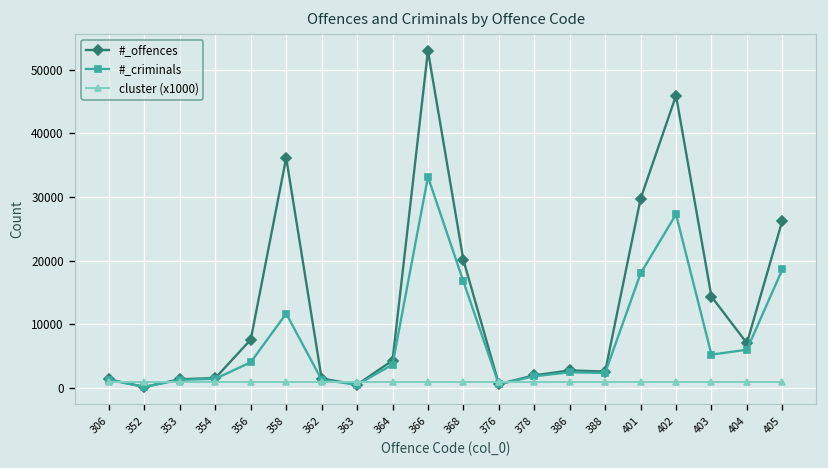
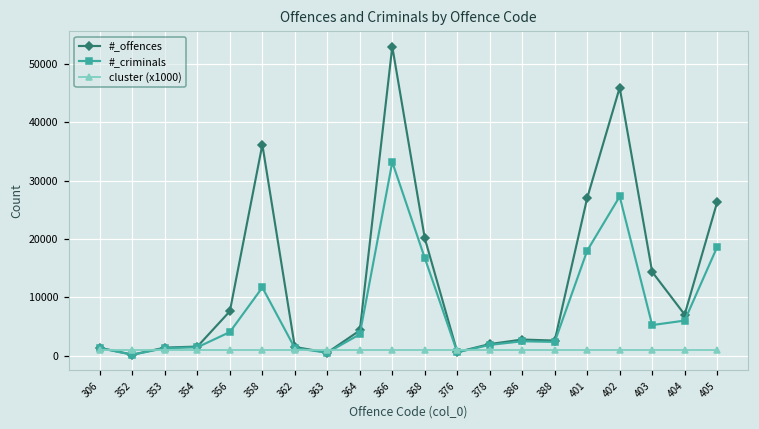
  {
    "#_offences": {
      "356": 8000,
      "358": 36000,
      "364": 4000,
      "366": 53000,
      "368": 20000,
-     "401": 30000,
+     "401": 27000,
      "402": 46000,
      "403": 14000,
      "404": 7000,
      "405": 26000
    },
    "#_criminals": {
      "356": 4000,
      "358": 12000,
      "364": 4000,
      "366": 33000,
      "368": 17000,
      "401": 18000,
      "402": 27000,
      "403": 5000,
      "404": 6000,
      "405": 19000
    },
    "cluster (x1000)": {
      "352": 1000,
      "356": 1000,
      "358": 1000,
      "364": 1000,
      "366": 1000,
      "368": 1000,
      "378": 1000,
      "386": 1000,
      "388": 1000,
      "401": 1000,
      "402": 1000,
      "403": 1000,
      "404": 1000,
      "405": 1000
    }
  }
